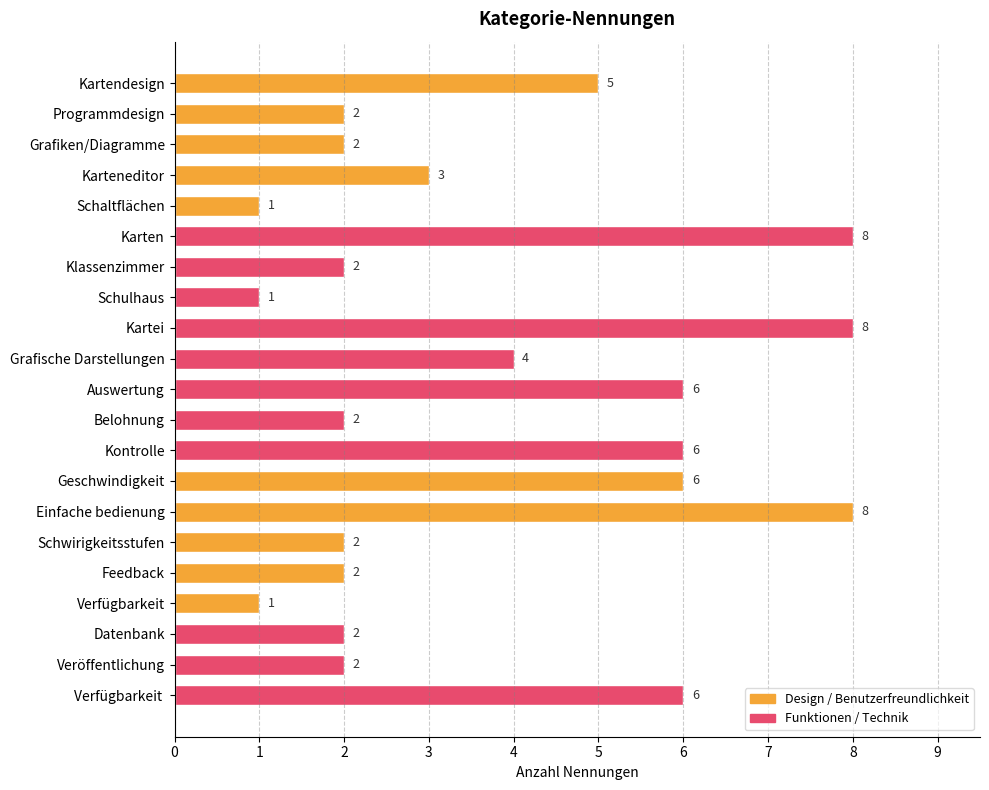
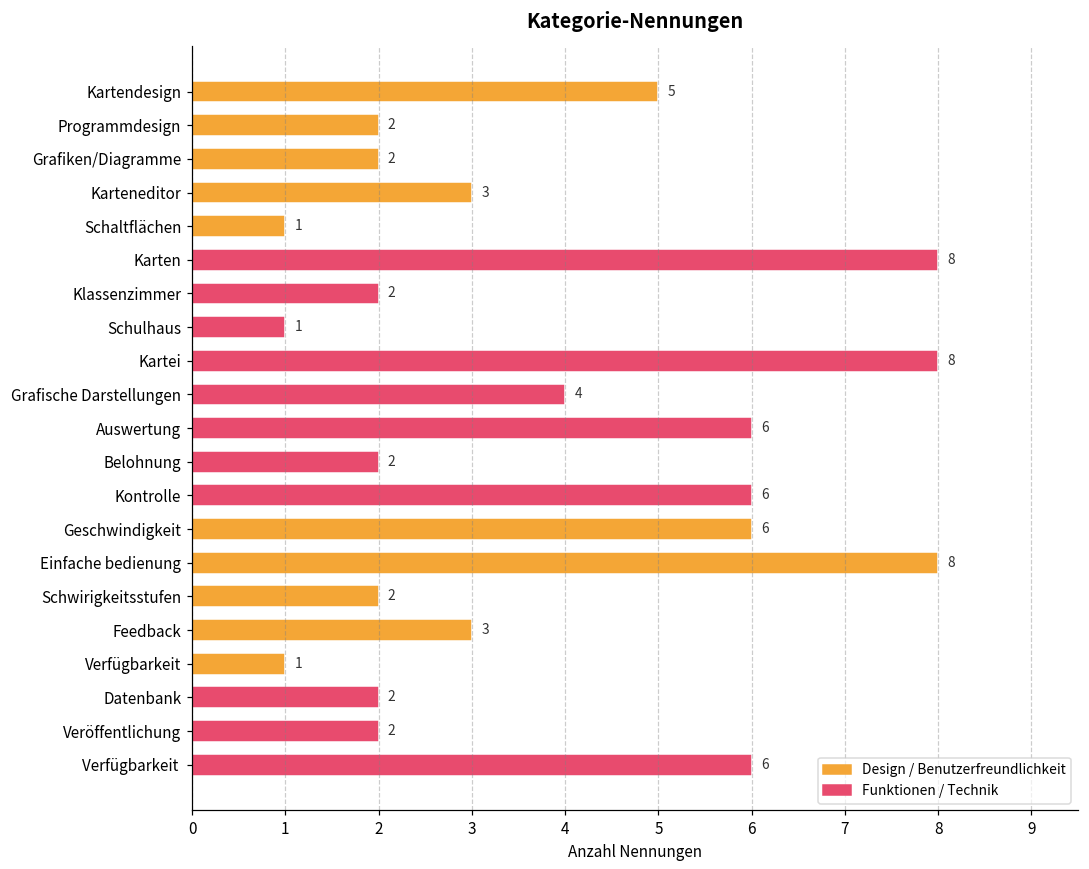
  {
    "Kartendesign": 5,
    "Programmdesign": 2,
    "Grafiken/Diagramme": 2,
    "Karteneditor": 3,
    "Schaltflächen": 1,
    "Karten": 8,
    "Klassenzimmer": 2,
    "Schulhaus": 1,
    "Kartei": 8,
    "Grafische Darstellungen": 4,
    "Auswertung": 6,
    "Belohnung": 2,
    "Kontrolle": 6,
    "Geschwindigkeit": 6,
    "Einfache bedienung": 8,
    "Schwirigkeitsstufen": 2,
-   "Feedback": 2,
+   "Feedback": 3,
    "Datenbank": 2,
    "Veröffentlichung": 2
  }
